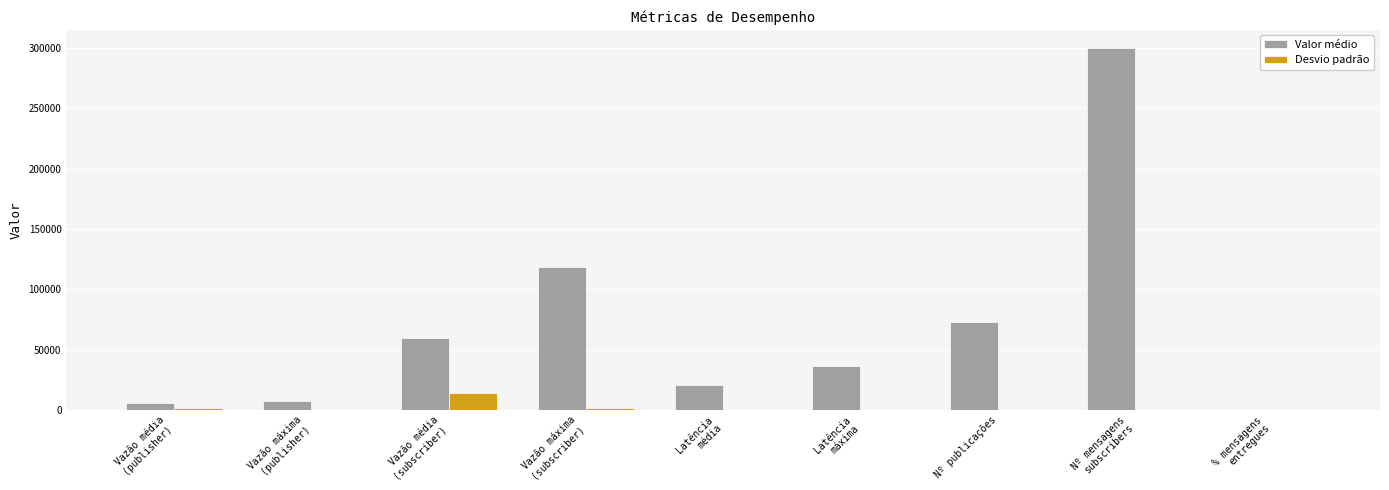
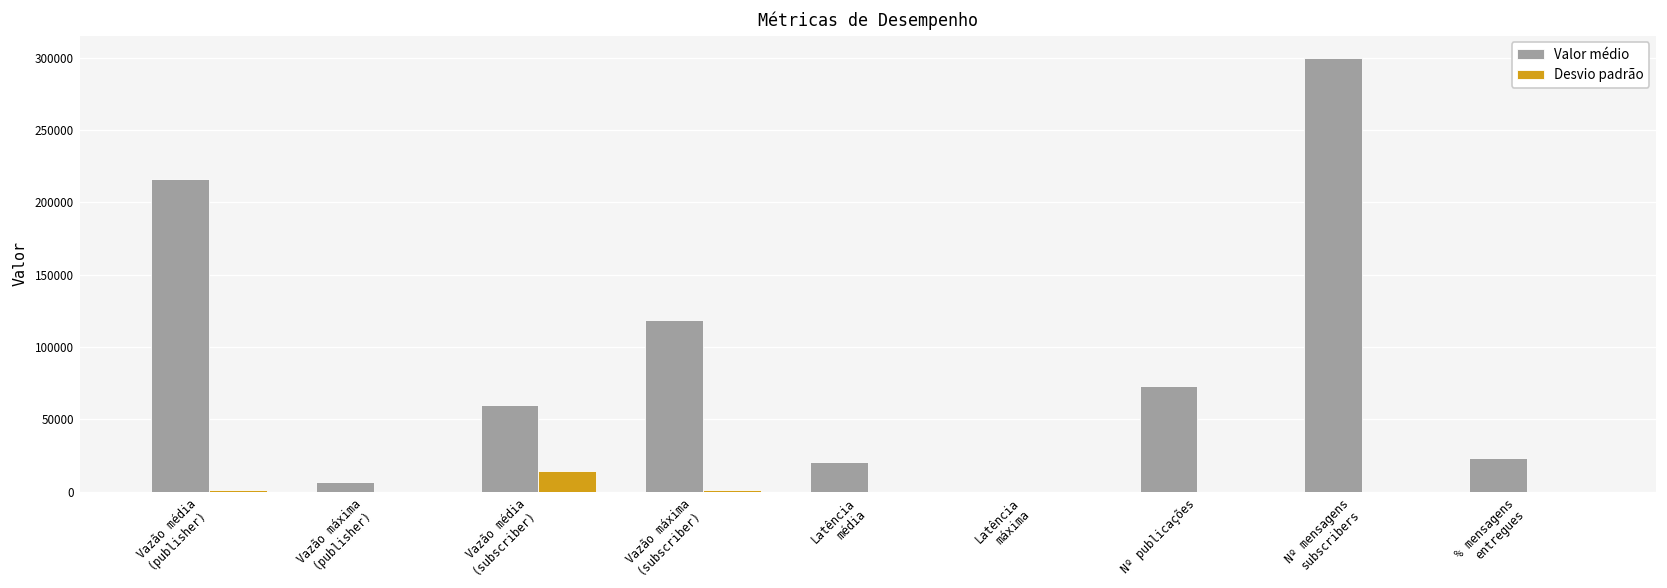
  {
    "Valor médio": {
-     "Vazão média (publisher)": 6000,
+     "Vazão média (publisher)": 216000,
      "Vazão máxima (publisher)": 7000,
      "Vazão média (subscriber)": 60000,
      "Vazão máxima (subscriber)": 119000,
      "Latência média": 21000,
-     "Latência máxima": 36000,
+     "Latência máxima": 0,
      "Nº publicações": 73000,
      "Nº mensagens subscribers": 300000,
-     "% mensagens entregues": 0
+     "% mensagens entregues": 23000
    },
    "Desvio padrão": {
      "Vazão média (subscriber)": 14000,
      "Nº publicações": 0,
      "Nº mensagens subscribers": 0,
      "% mensagens entregues": 0
    }
  }
